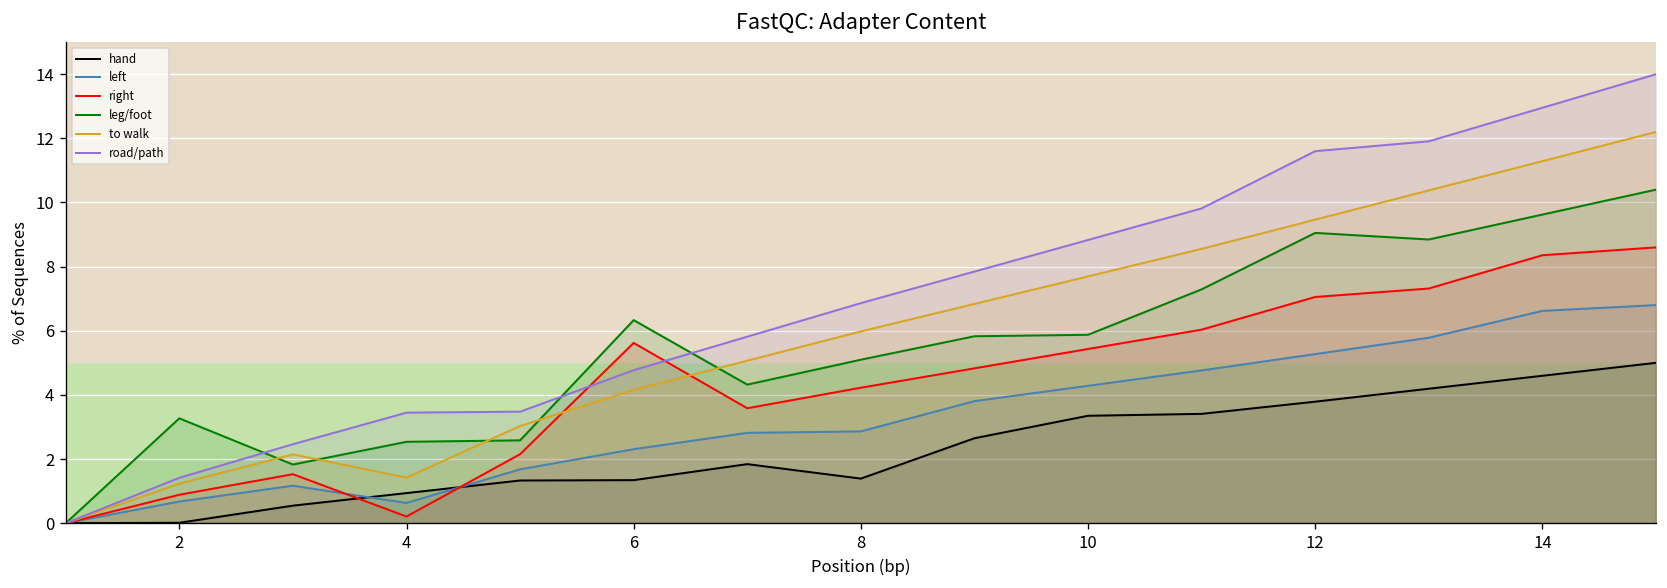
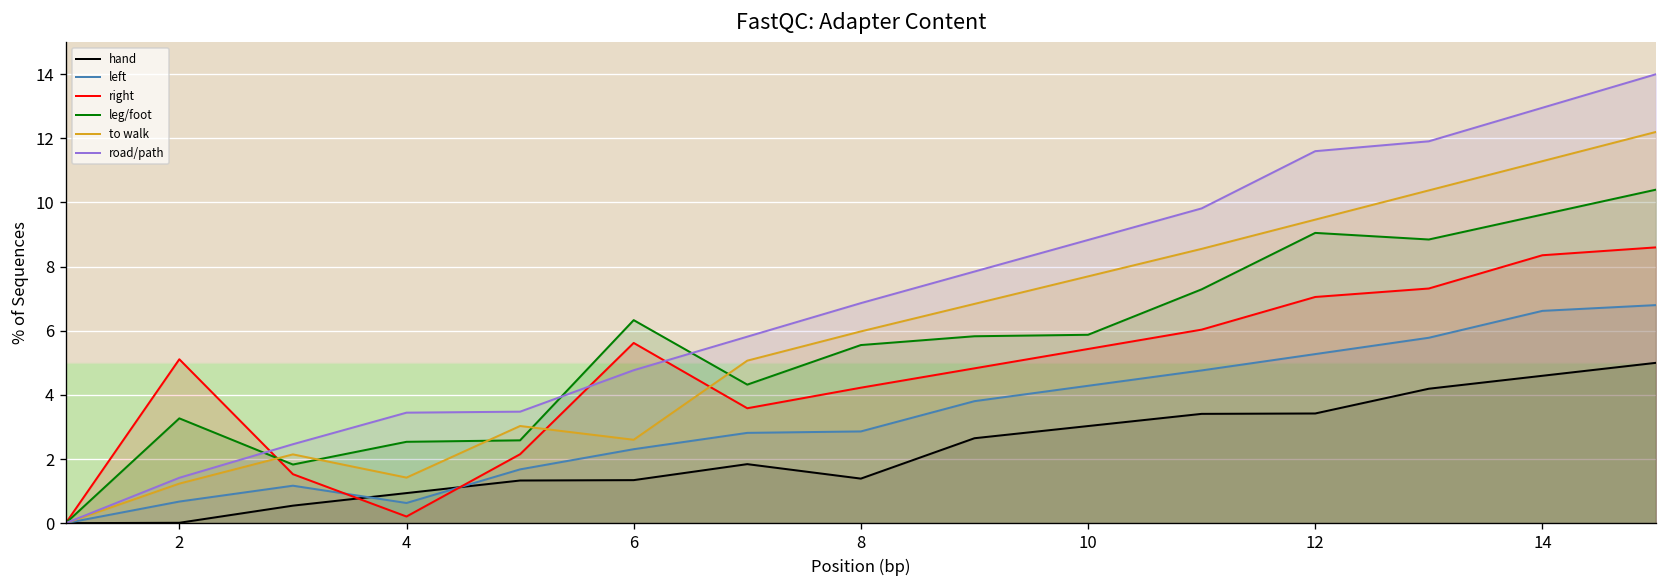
  {
    "hand": {
      "2": 0.0,
      "4": 0.9,
      "6": 1.3,
      "8": 1.4,
-     "10": 3.3,
-     "12": 3.8,
+     "10": 3.0,
+     "12": 3.4,
      "14": 4.6
    },
    "left": {
      "2": 0.7,
      "4": 0.6,
      "6": 2.3,
      "8": 2.9,
      "10": 4.3,
      "12": 5.3,
      "14": 6.6
    },
    "right": {
-     "2": 0.9,
+     "2": 5.1,
      "4": 0.2,
      "6": 5.6,
      "8": 4.2,
      "10": 5.4,
      "12": 7.1,
      "14": 8.4
    },
    "leg/foot": {
      "2": 3.3,
      "4": 2.5,
      "6": 6.3,
-     "8": 5.1,
+     "8": 5.6,
      "10": 5.9,
      "12": 9.1,
      "14": 9.6
    },
    "to walk": {
      "2": 1.2,
      "4": 1.4,
-     "6": 4.2,
+     "6": 2.6,
      "8": 6.0,
      "10": 7.7,
      "12": 9.5,
      "14": 11.3
    },
    "road/path": {
      "2": 1.4,
      "4": 3.4,
      "6": 4.8,
      "8": 6.9,
      "10": 8.8,
      "12": 11.6,
      "14": 13.0
    }
  }
